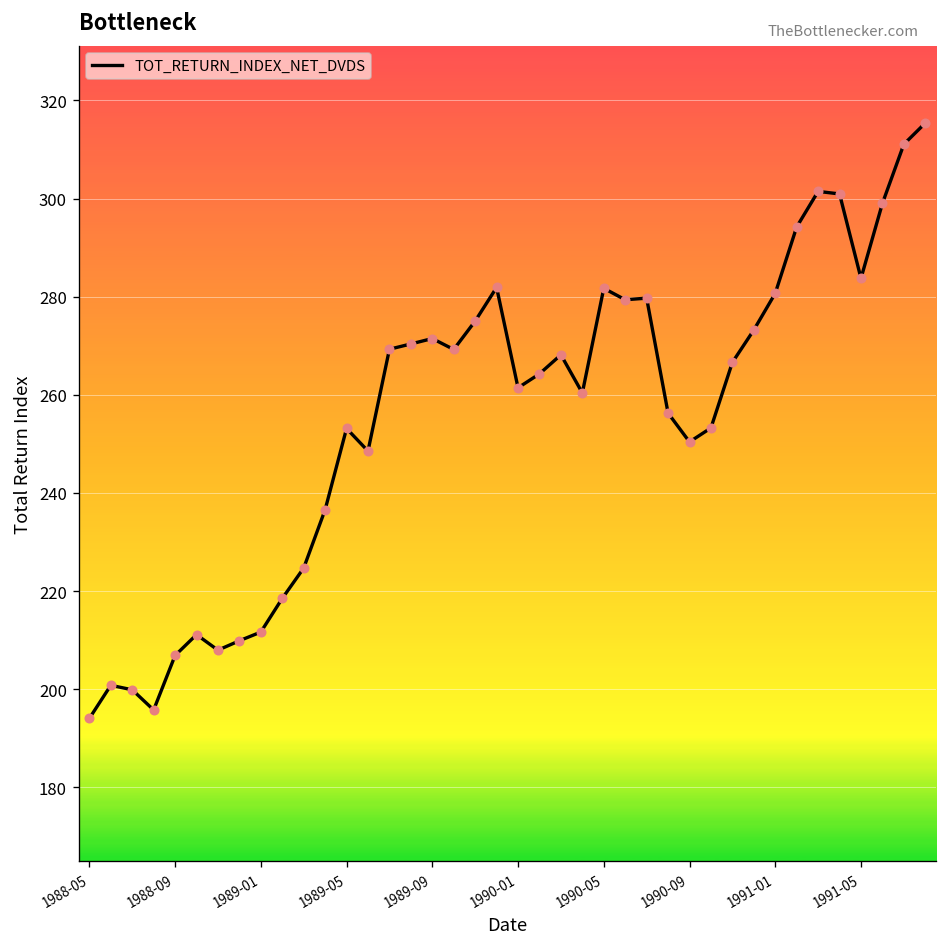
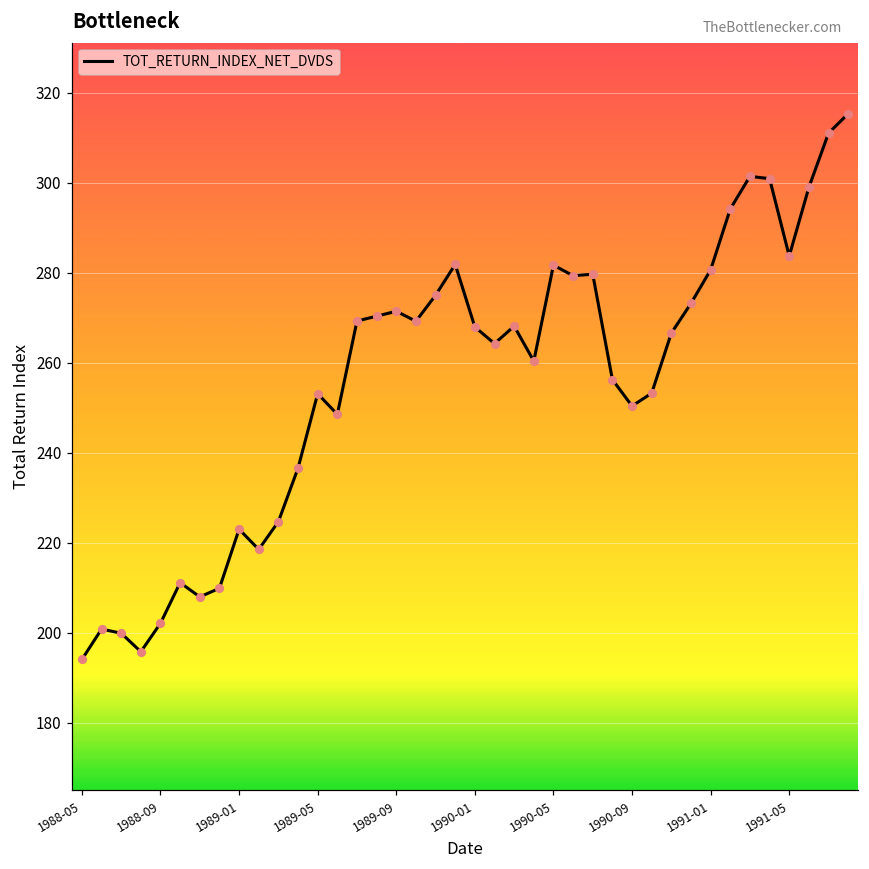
  {
    "1988-05": 194,
-   "1988-09": 207,
-   "1989-01": 212,
+   "1988-09": 202,
+   "1989-01": 223,
    "1989-05": 253,
    "1989-09": 271,
-   "1990-01": 261,
+   "1990-01": 268,
    "1990-05": 282,
    "1990-09": 250,
    "1991-01": 281,
    "1991-05": 284
  }
